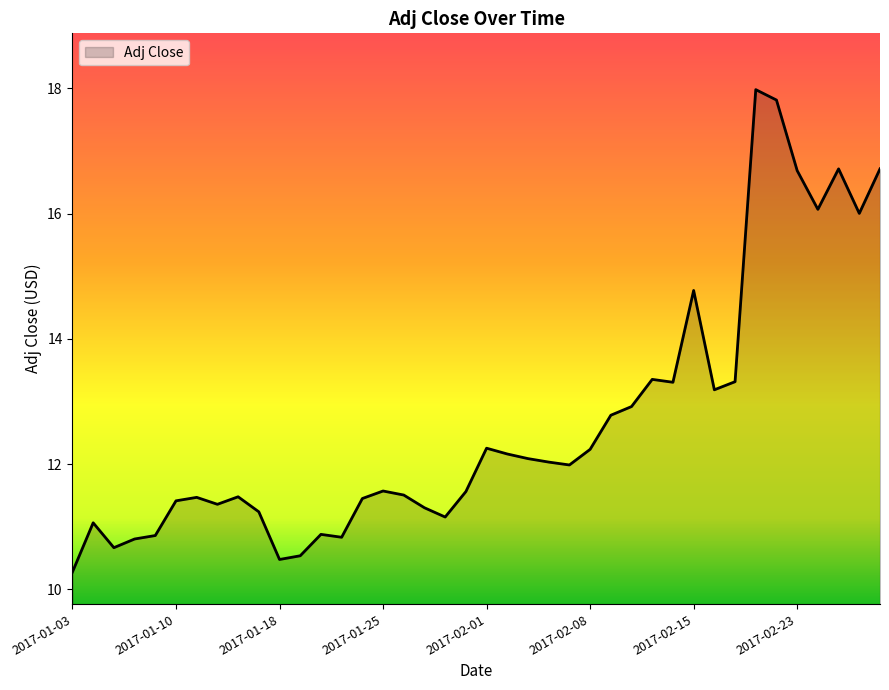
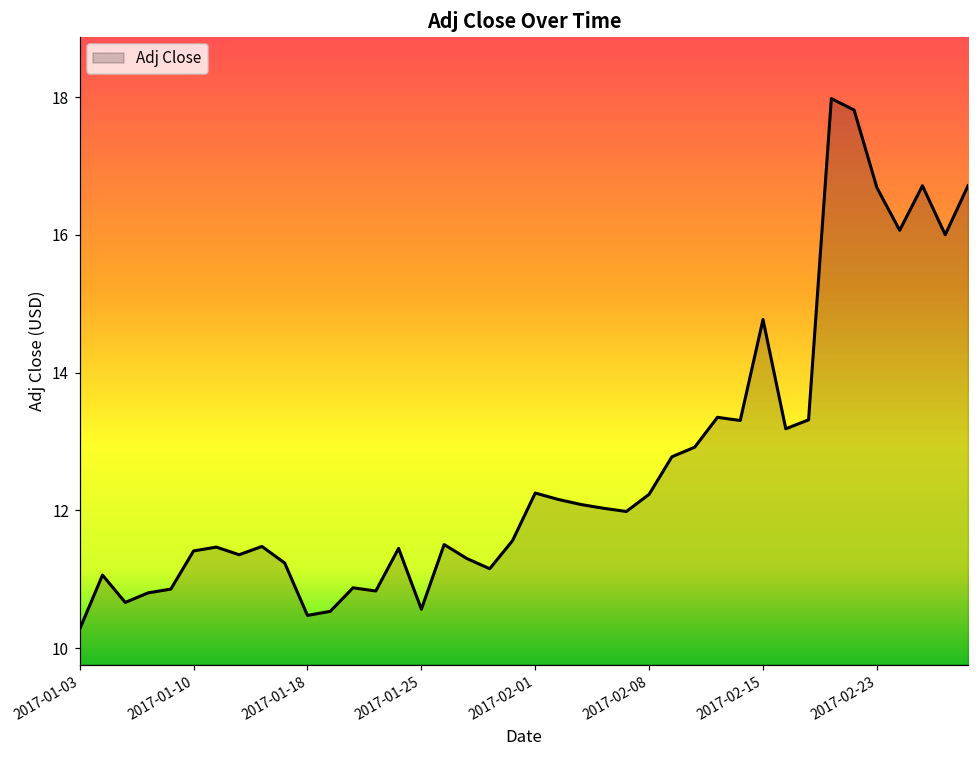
  {
    "2017-01-03": 10.3,
    "2017-01-10": 11.4,
    "2017-01-18": 10.5,
-   "2017-01-25": 11.6,
+   "2017-01-25": 10.6,
    "2017-02-01": 12.3,
    "2017-02-08": 12.2,
    "2017-02-15": 14.8,
    "2017-02-23": 16.7
  }
